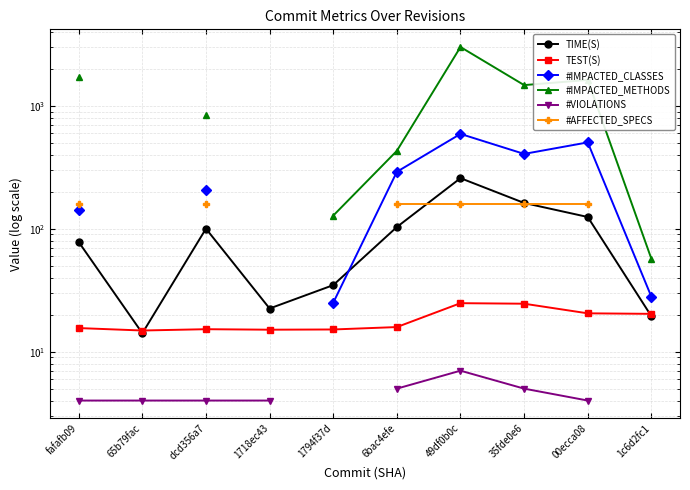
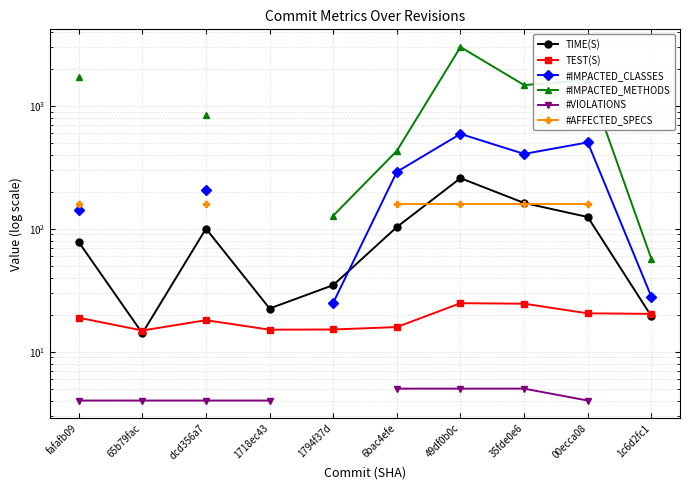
  {
    "TIME(S)": {
      "fafafb09": 80,
      "65b79fac": 14,
      "dcd356a7": 100,
      "1718ec43": 22,
      "1794f37d": 35,
      "6bac4efe": 100,
      "49df0b0c": 260,
      "00ecca08": 120
    },
    "TEST(S)": {
-     "fafafb09": 16,
+     "fafafb09": 19,
      "65b79fac": 15,
-     "dcd356a7": 15,
+     "dcd356a7": 18,
      "1718ec43": 15,
      "1794f37d": 15,
      "6bac4efe": 16,
      "49df0b0c": 25,
      "35fde0e6": 25,
      "00ecca08": 21
    },
    "#IMPACTED_CLASSES": {
      "fafafb09": 140,
      "dcd356a7": 210,
      "1794f37d": 25,
      "6bac4efe": 290,
      "49df0b0c": 600,
      "35fde0e6": 410,
      "00ecca08": 510,
      "1c6d2fc1": 28
    },
    "#IMPACTED_METHODS": {
      "fafafb09": 1700,
      "dcd356a7": 900,
      "1794f37d": 130,
      "6bac4efe": 430,
      "49df0b0c": 3000,
      "35fde0e6": 1500,
      "1c6d2fc1": 60
    },
    "#VIOLATIONS": {
      "fafafb09": 4,
      "65b79fac": 4,
      "dcd356a7": 4,
      "1718ec43": 4,
      "6bac4efe": 5,
-     "49df0b0c": 7,
+     "49df0b0c": 5,
      "35fde0e6": 5,
      "00ecca08": 4
    },
    "#AFFECTED_SPECS": {
      "fafafb09": 160,
      "dcd356a7": 160,
      "6bac4efe": 160,
      "49df0b0c": 160,
      "00ecca08": 160
    }
  }
